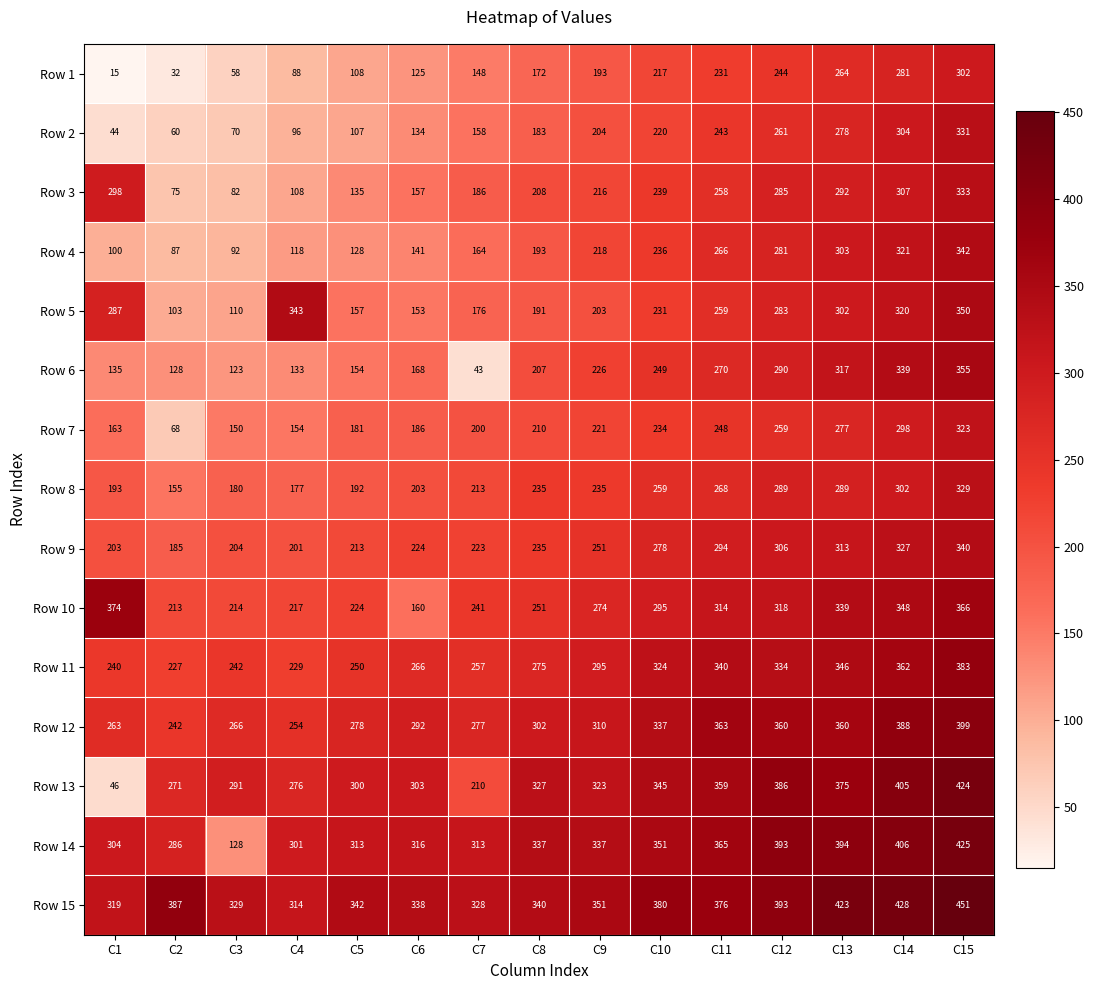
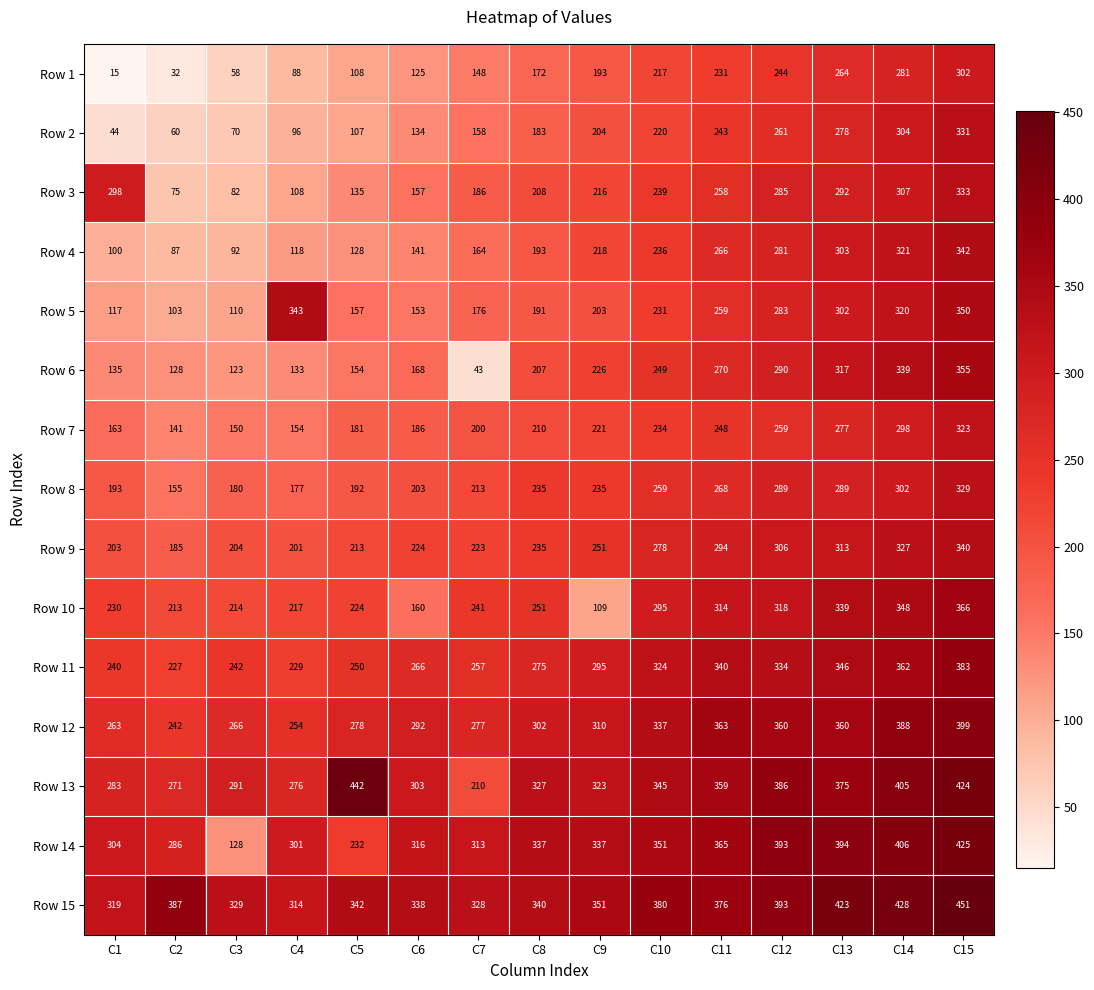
  {
    "Row 5": {
-     "C1": 287,
+     "C1": 117,
      "C2": 103,
      "C3": 110,
      "C4": 343,
      "C5": 157,
      "C6": 153,
      "C7": 176,
      "C8": 191,
      "C9": 203,
      "C10": 231,
      "C11": 259,
      "C12": 283,
      "C13": 302,
      "C14": 320,
      "C15": 350
    },
    "Row 7": {
      "C1": 163,
-     "C2": 68,
+     "C2": 141,
      "C3": 150,
      "C4": 154,
      "C5": 181,
      "C6": 186,
      "C7": 200,
      "C8": 210,
      "C9": 221,
      "C10": 234,
      "C11": 248,
      "C12": 259,
      "C13": 277,
      "C14": 298,
      "C15": 323
    },
    "Row 10": {
-     "C1": 374,
+     "C1": 230,
      "C2": 213,
      "C3": 214,
      "C4": 217,
      "C5": 224,
      "C6": 160,
      "C7": 241,
      "C8": 251,
-     "C9": 274,
+     "C9": 109,
      "C10": 295,
      "C11": 314,
      "C12": 318,
      "C13": 339,
      "C14": 348,
      "C15": 366
    },
    "Row 13": {
-     "C1": 46,
+     "C1": 283,
      "C2": 271,
      "C3": 291,
      "C4": 276,
-     "C5": 300,
+     "C5": 442,
      "C6": 303,
      "C7": 210,
      "C8": 327,
      "C9": 323,
      "C10": 345,
      "C11": 359,
      "C12": 386,
      "C13": 375,
      "C14": 405,
      "C15": 424
    },
    "Row 14": {
      "C1": 304,
      "C2": 286,
      "C3": 128,
      "C4": 301,
-     "C5": 313,
+     "C5": 232,
      "C6": 316,
      "C7": 313,
      "C8": 337,
      "C9": 337,
      "C10": 351,
      "C11": 365,
      "C12": 393,
      "C13": 394,
      "C14": 406,
      "C15": 425
    }
  }
